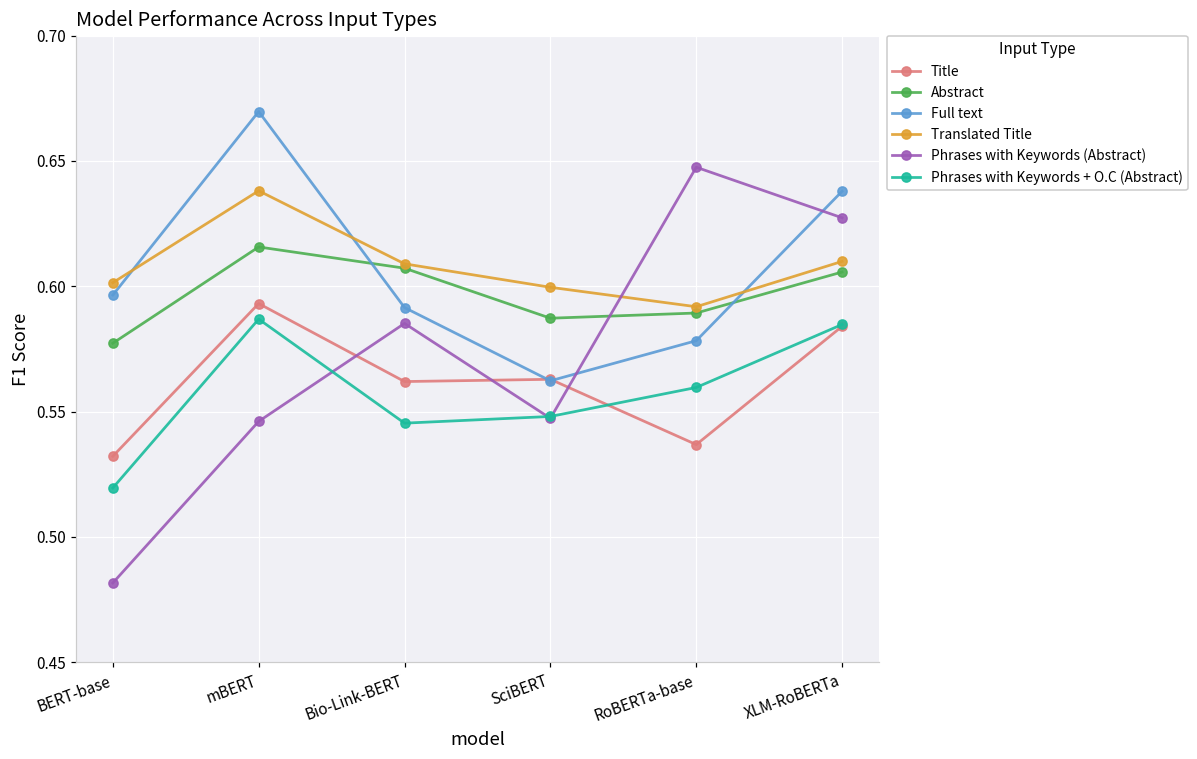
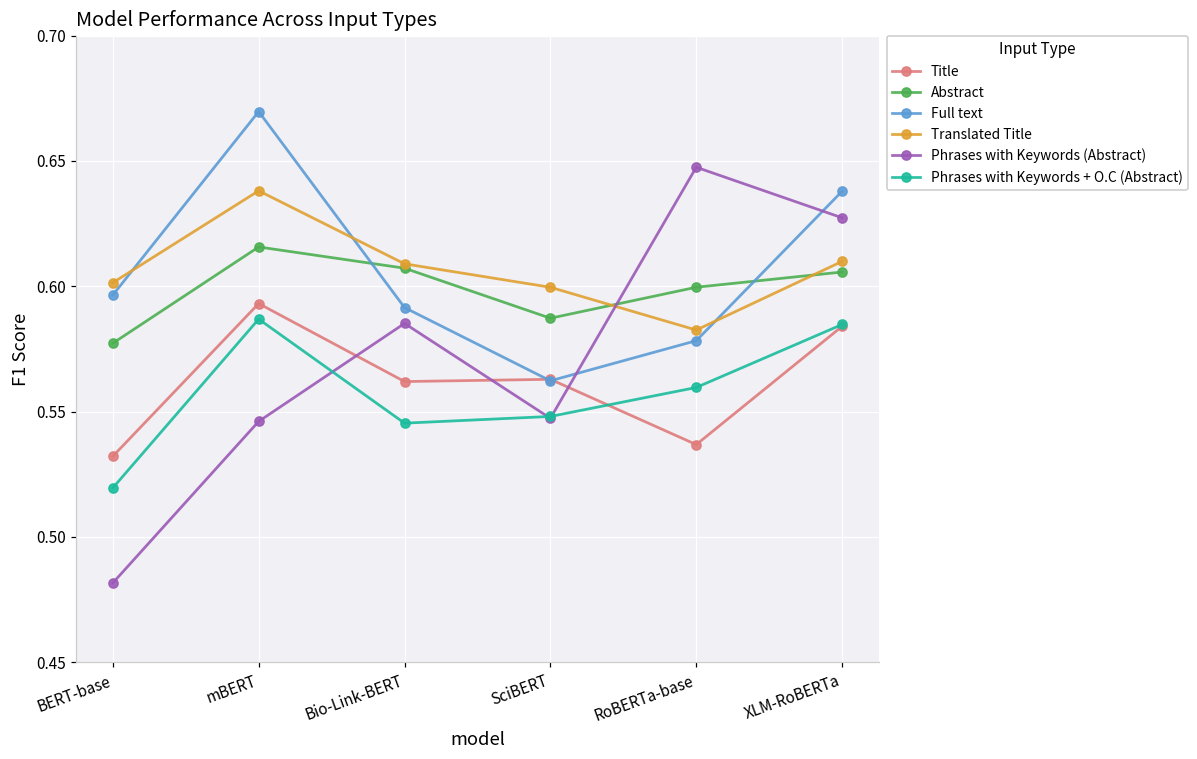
  {
    "Title": {
      "BERT-base": 0.532,
      "mBERT": 0.593,
      "Bio-Link-BERT": 0.562,
      "RoBERTa-base": 0.537
    },
    "Abstract": {
      "BERT-base": 0.577,
      "mBERT": 0.616,
      "Bio-Link-BERT": 0.607,
      "SciBERT": 0.587,
-     "RoBERTa-base": 0.589,
+     "RoBERTa-base": 0.600,
      "XLM-RoBERTa": 0.606
    },
    "Full text": {
      "BERT-base": 0.596,
      "mBERT": 0.670,
      "Bio-Link-BERT": 0.592,
      "RoBERTa-base": 0.578,
      "XLM-RoBERTa": 0.638
    },
    "Translated Title": {
      "BERT-base": 0.601,
      "mBERT": 0.638,
      "Bio-Link-BERT": 0.609,
      "SciBERT": 0.600,
-     "RoBERTa-base": 0.592,
+     "RoBERTa-base": 0.583,
      "XLM-RoBERTa": 0.610
    },
    "Phrases with Keywords (Abstract)": {
      "BERT-base": 0.482,
      "mBERT": 0.546,
      "Bio-Link-BERT": 0.585,
      "RoBERTa-base": 0.647,
      "XLM-RoBERTa": 0.627
    },
    "Phrases with Keywords + O.C (Abstract)": {
      "BERT-base": 0.520,
      "mBERT": 0.587,
      "Bio-Link-BERT": 0.545,
      "RoBERTa-base": 0.560
    }
  }
